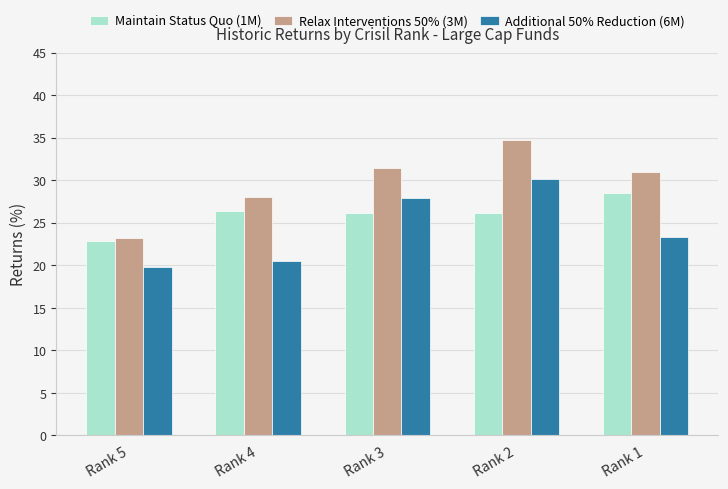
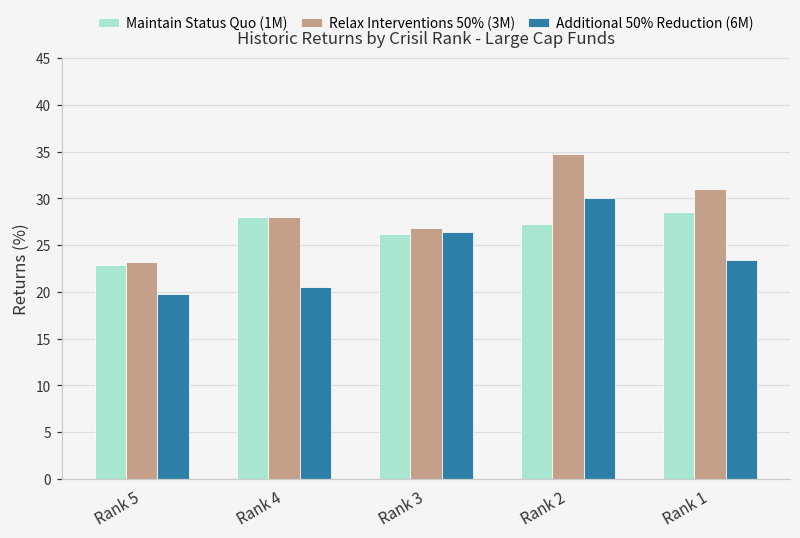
  {
    "Maintain Status Quo (1M)": {
      "Rank 5": 23,
-     "Rank 4": 26,
+     "Rank 4": 28,
      "Rank 3": 26,
-     "Rank 2": 26,
+     "Rank 2": 27,
      "Rank 1": 29
    },
    "Relax Interventions 50% (3M)": {
      "Rank 5": 23,
      "Rank 4": 28,
-     "Rank 3": 31,
+     "Rank 3": 27,
      "Rank 2": 35,
      "Rank 1": 31
    },
    "Additional 50% Reduction (6M)": {
      "Rank 5": 20,
      "Rank 4": 21,
-     "Rank 3": 28,
+     "Rank 3": 26,
      "Rank 2": 30,
      "Rank 1": 23
    }
  }
